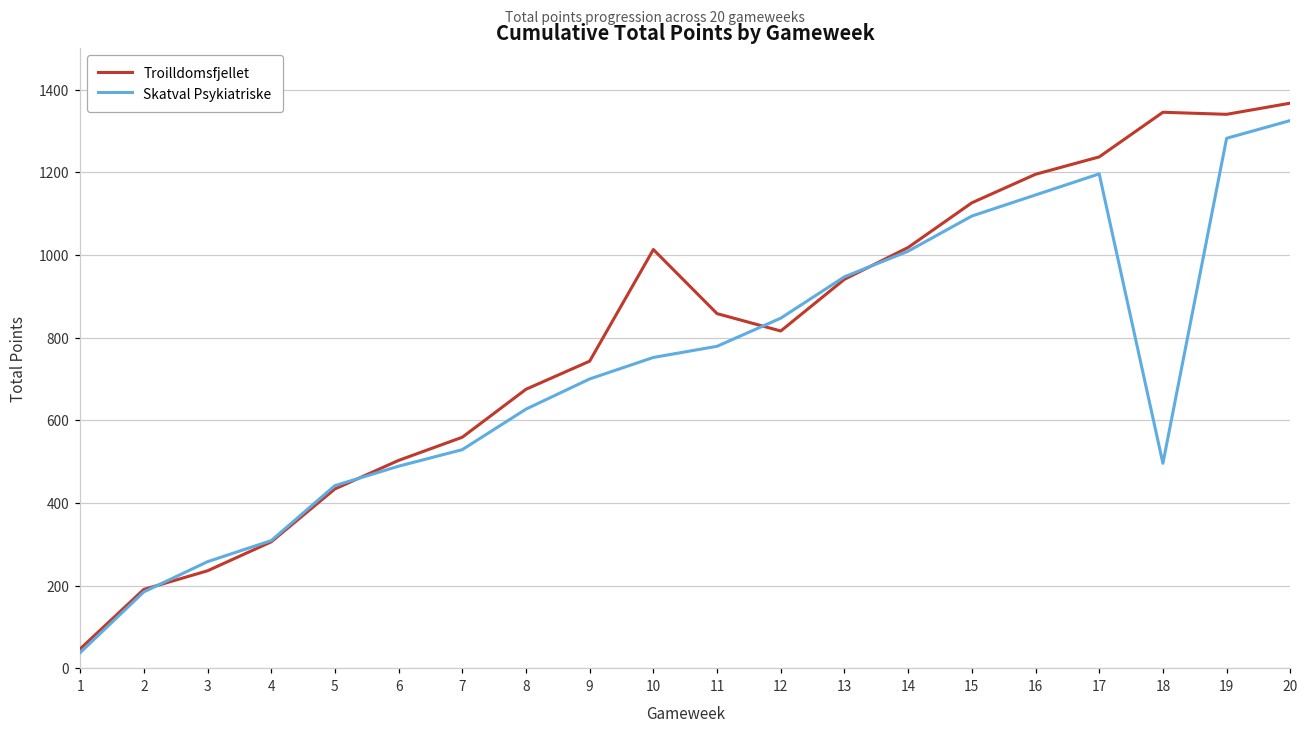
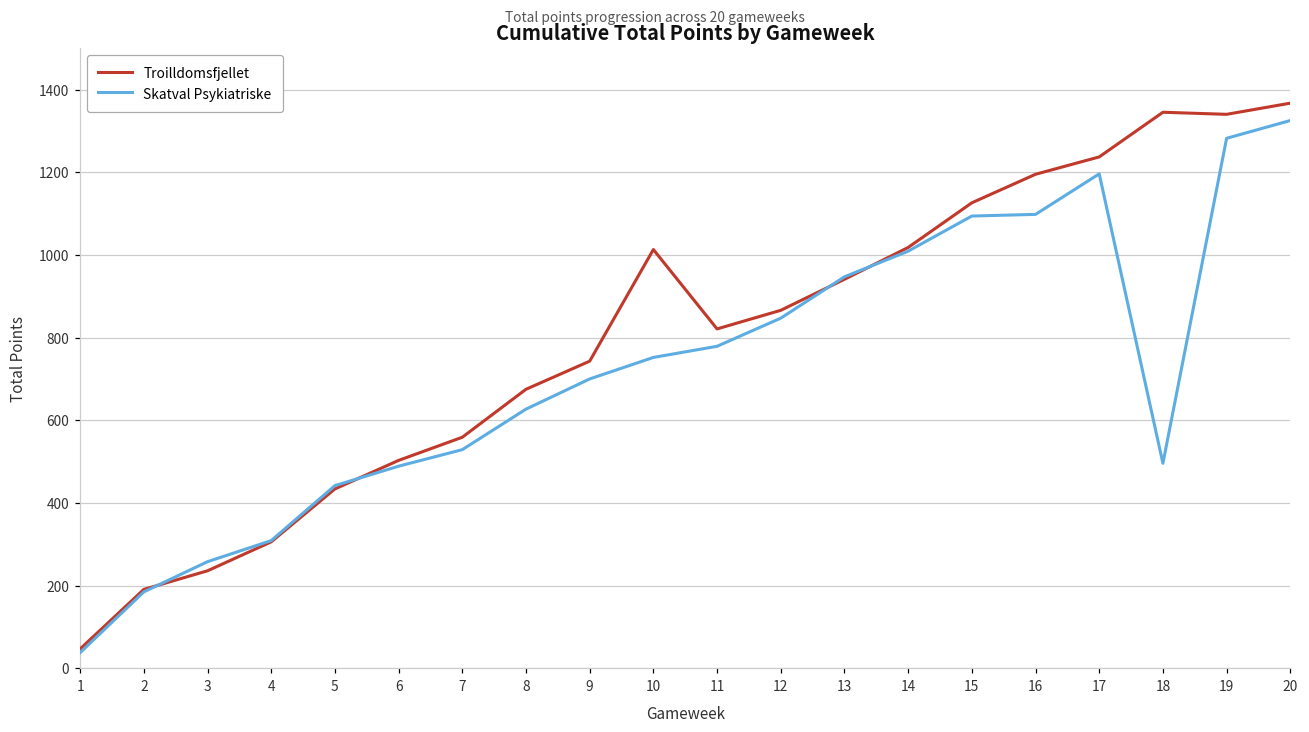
  {
    "Troilldomsfjellet": {
      "1": 50,
      "3": 240,
      "5": 430,
      "6": 500,
      "7": 560,
      "8": 680,
      "9": 740,
      "10": 1010,
-     "11": 860,
-     "12": 820,
+     "11": 820,
+     "12": 870,
      "14": 1020,
      "15": 1130,
      "16": 1200,
      "17": 1240,
      "18": 1350,
      "19": 1340,
      "20": 1370
    },
    "Skatval Psykiatriske": {
      "1": 40,
      "3": 260,
      "5": 440,
      "6": 490,
      "7": 530,
      "8": 630,
      "9": 700,
      "10": 750,
      "11": 780,
      "12": 850,
      "14": 1010,
      "15": 1090,
-     "16": 1150,
+     "16": 1100,
      "17": 1200,
      "18": 500,
      "19": 1280,
      "20": 1330
    }
  }
